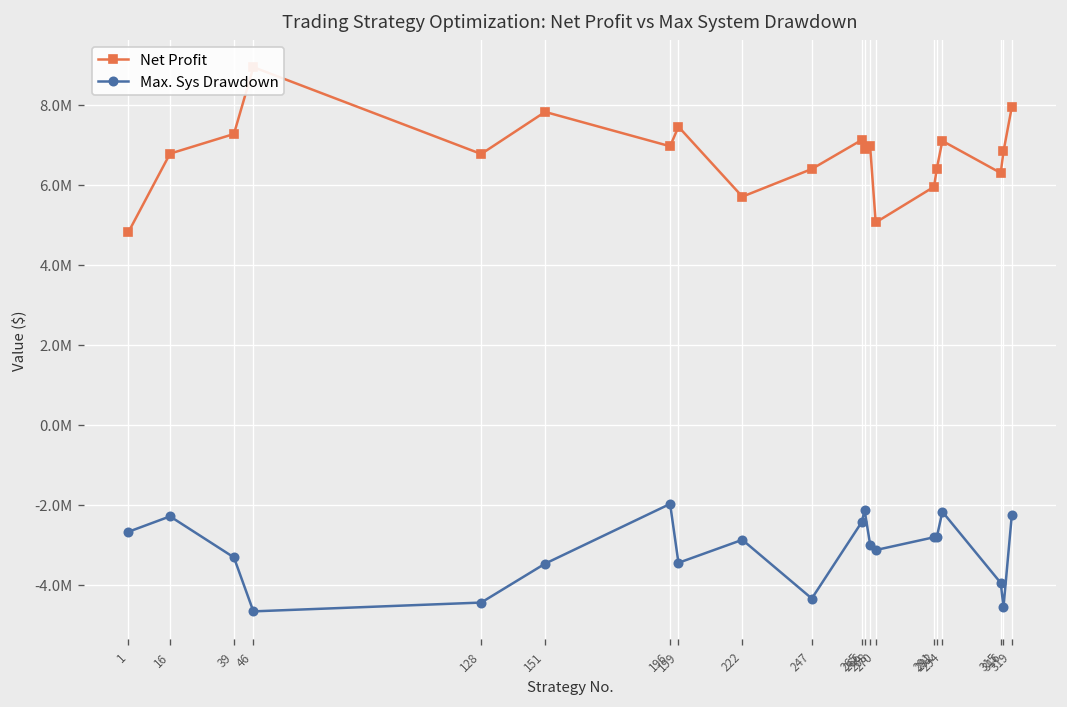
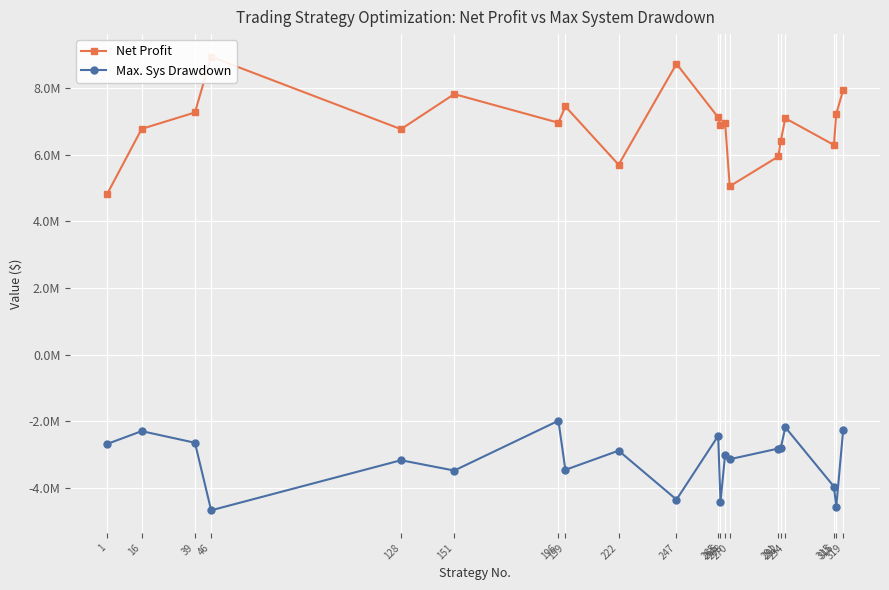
  {
    "Net Profit": {
      "1": 4800000,
      "16": 6800000,
      "39": 7300000,
      "128": 6800000,
      "151": 7800000,
      "196": 7000000,
      "199": 7400000,
      "222": 5700000,
-     "247": 6400000,
+     "247": 8700000,
      "265": 7100000,
      "266": 6900000,
      "268": 7000000,
      "270": 5100000,
      "291": 5900000,
      "292": 6400000,
      "294": 7100000,
      "315": 6300000,
-     "316": 6800000,
+     "316": 7200000,
      "319": 7900000
    },
    "Max. Sys Drawdown": {
      "1": -2700000,
      "16": -2300000,
-     "39": -3300000,
+     "39": -2600000,
      "46": -4700000,
-     "128": -4400000,
+     "128": -3200000,
      "151": -3500000,
      "196": -2000000,
      "199": -3500000,
      "222": -2900000,
      "247": -4300000,
      "265": -2400000,
-     "266": -2100000,
+     "266": -4400000,
      "268": -3000000,
      "270": -3100000,
      "291": -2800000,
      "292": -2800000,
      "294": -2200000,
      "315": -4000000,
      "316": -4600000,
      "319": -2300000
    }
  }
